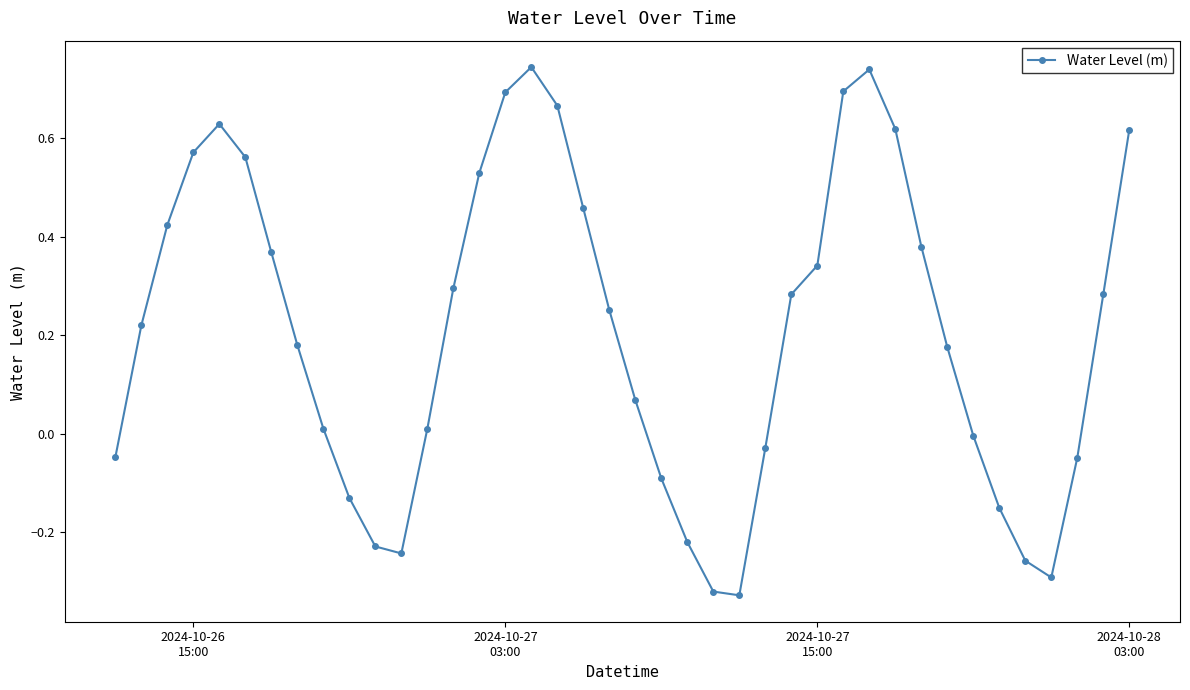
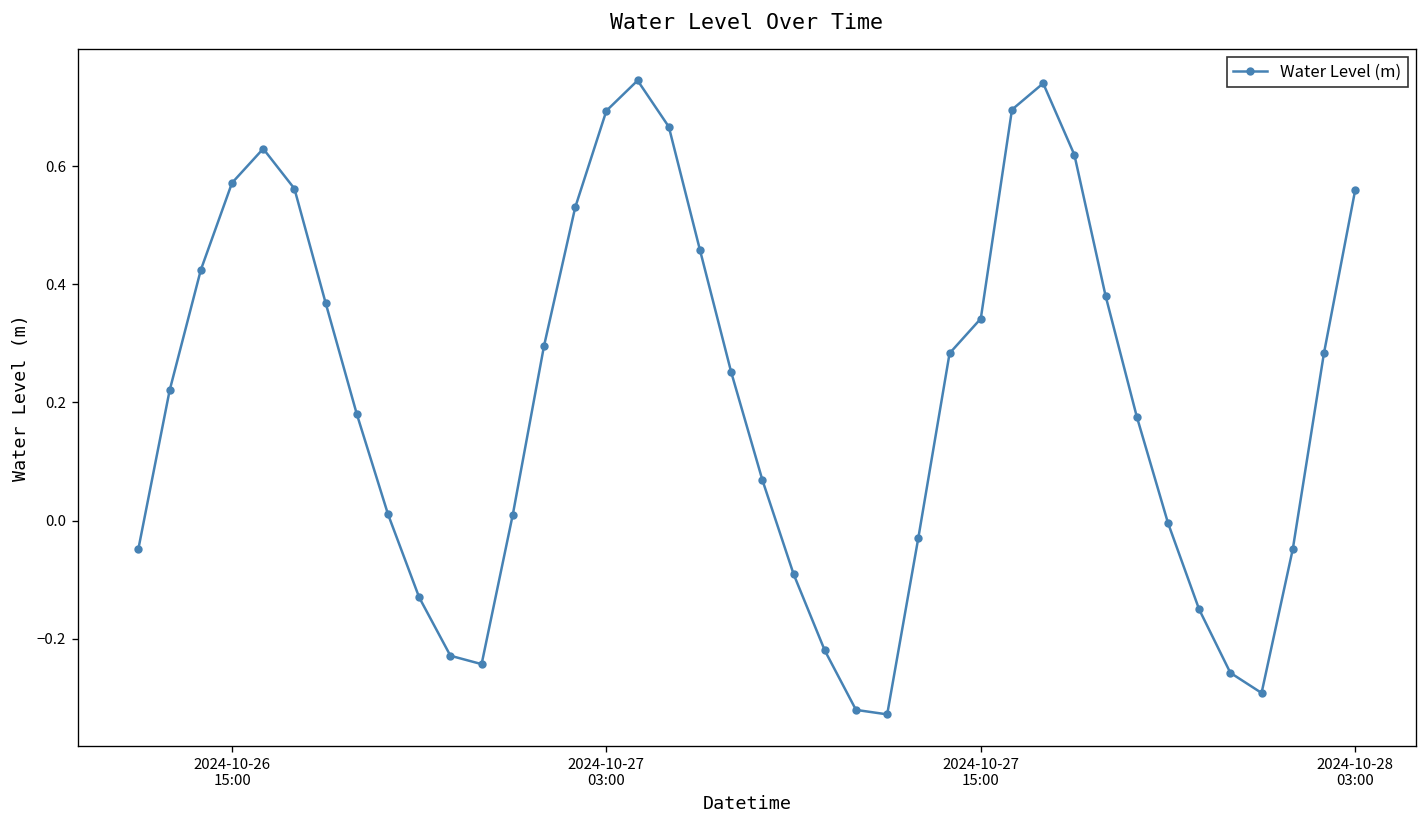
  {
    "2024-10-26 15:00": 0.57,
    "2024-10-27 03:00": 0.69,
    "2024-10-27 15:00": 0.34,
-   "2024-10-28 03:00": 0.62
+   "2024-10-28 03:00": 0.56
  }
